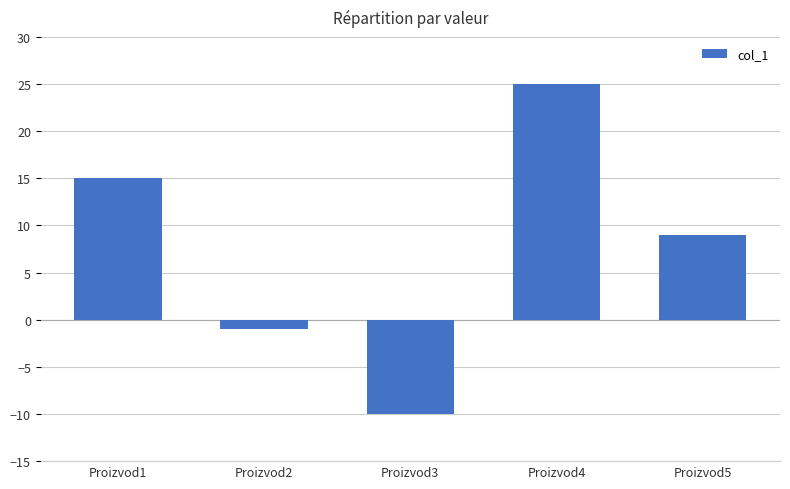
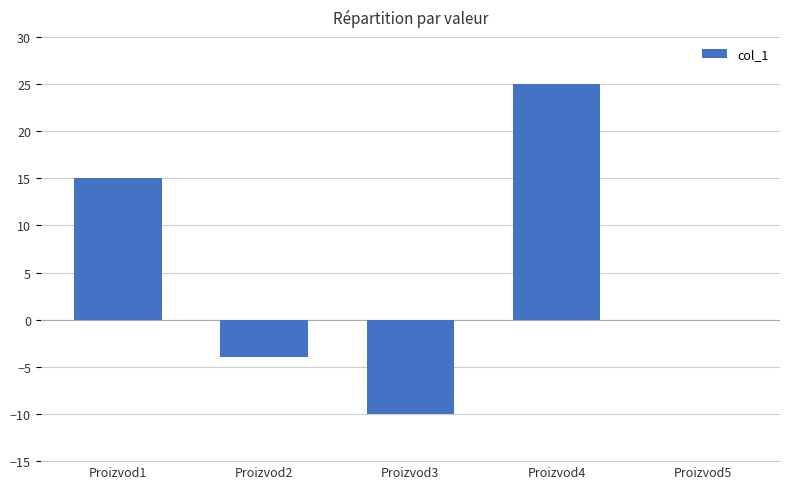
  {
    "Proizvod1": 15,
-   "Proizvod2": -1,
+   "Proizvod2": -4,
    "Proizvod3": -10,
    "Proizvod4": 25,
-   "Proizvod5": 9
+   "Proizvod5": 0
  }
